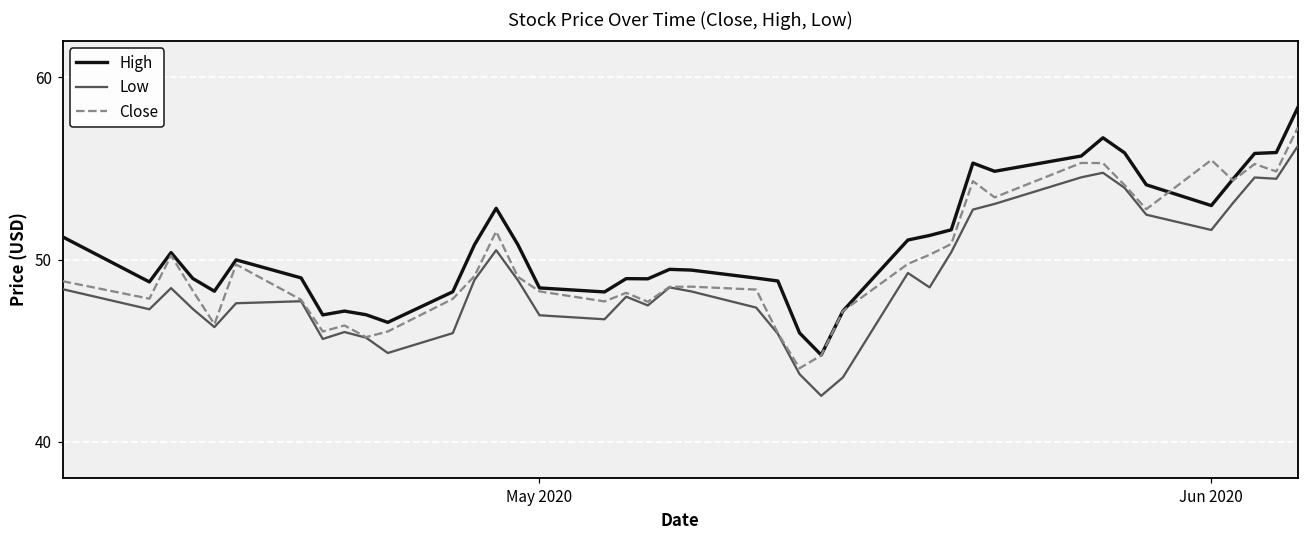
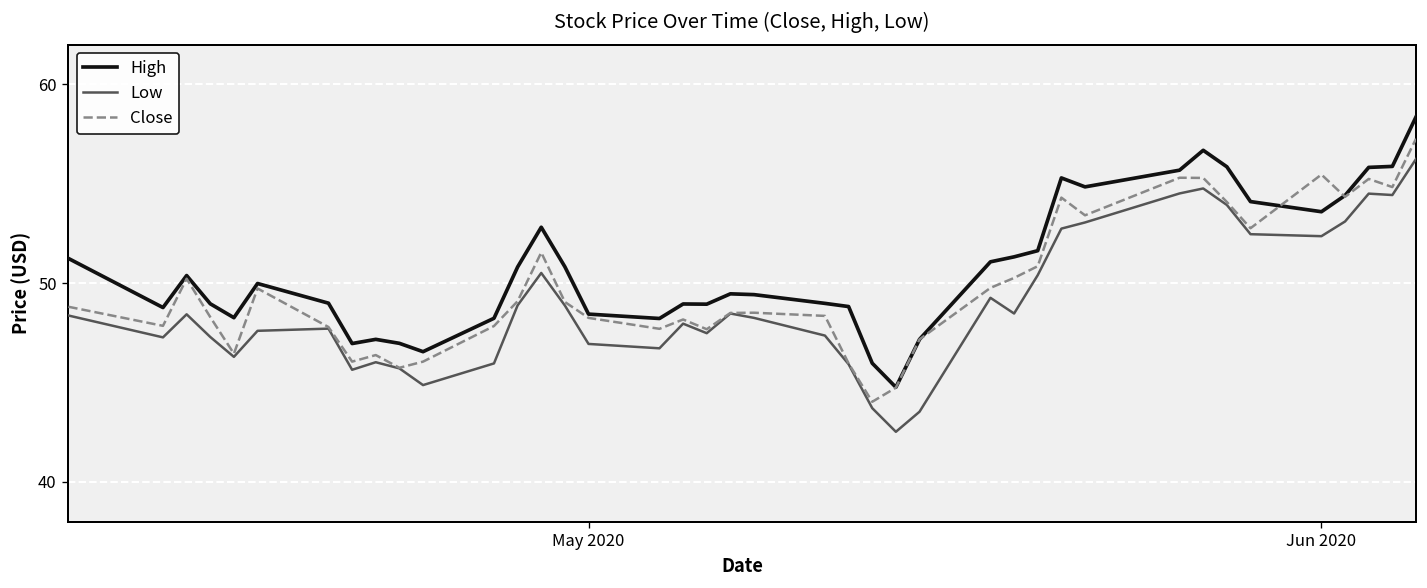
  {
    "High": {
      "May 2020": 48.4,
-     "Jun 2020": 53.0
+     "Jun 2020": 53.6
    },
    "Low": {
      "May 2020": 46.9,
-     "Jun 2020": 51.6
+     "Jun 2020": 52.4
    },
    "Close": {
      "May 2020": 48.3,
      "Jun 2020": 55.5
    }
  }
